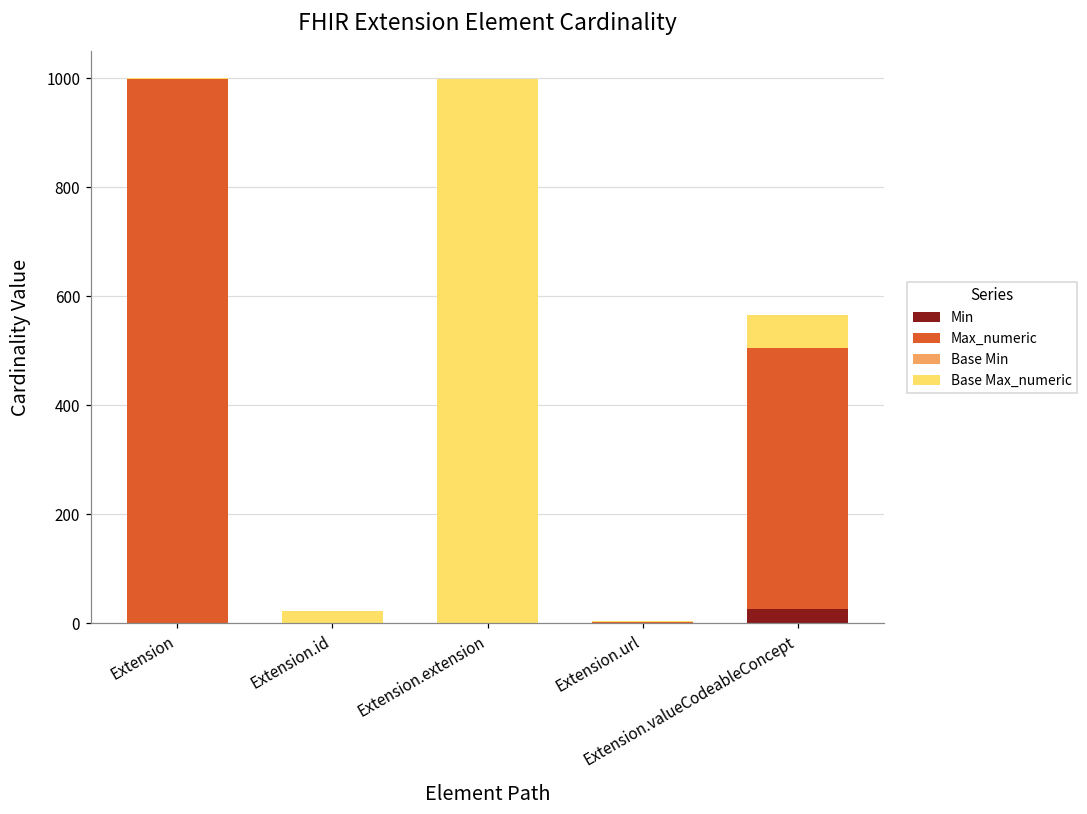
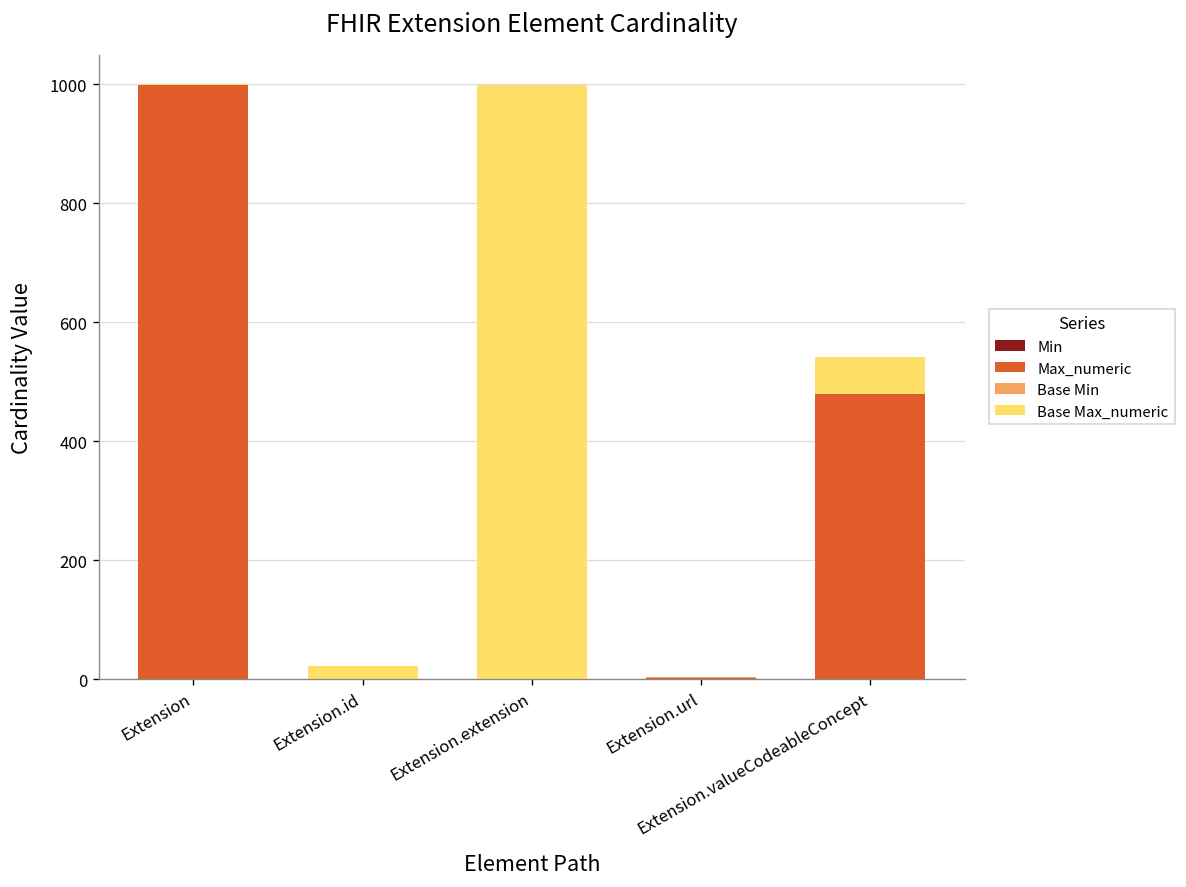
  {
    "Min": {
      "Extension": 0,
      "Extension.id": 0,
      "Extension.extension": 0,
-     "Extension.valueCodeableConcept": 30
+     "Extension.valueCodeableConcept": 0
    },
    "Max_numeric": {
      "Extension": 1000,
      "Extension.extension": 0,
      "Extension.valueCodeableConcept": 480
    },
    "Base Min": {
      "Extension": 0,
      "Extension.id": 0,
      "Extension.extension": 0,
      "Extension.valueCodeableConcept": 0
    },
    "Base Max_numeric": {
      "Extension.id": 20,
      "Extension.extension": 1000,
      "Extension.valueCodeableConcept": 60
    }
  }
